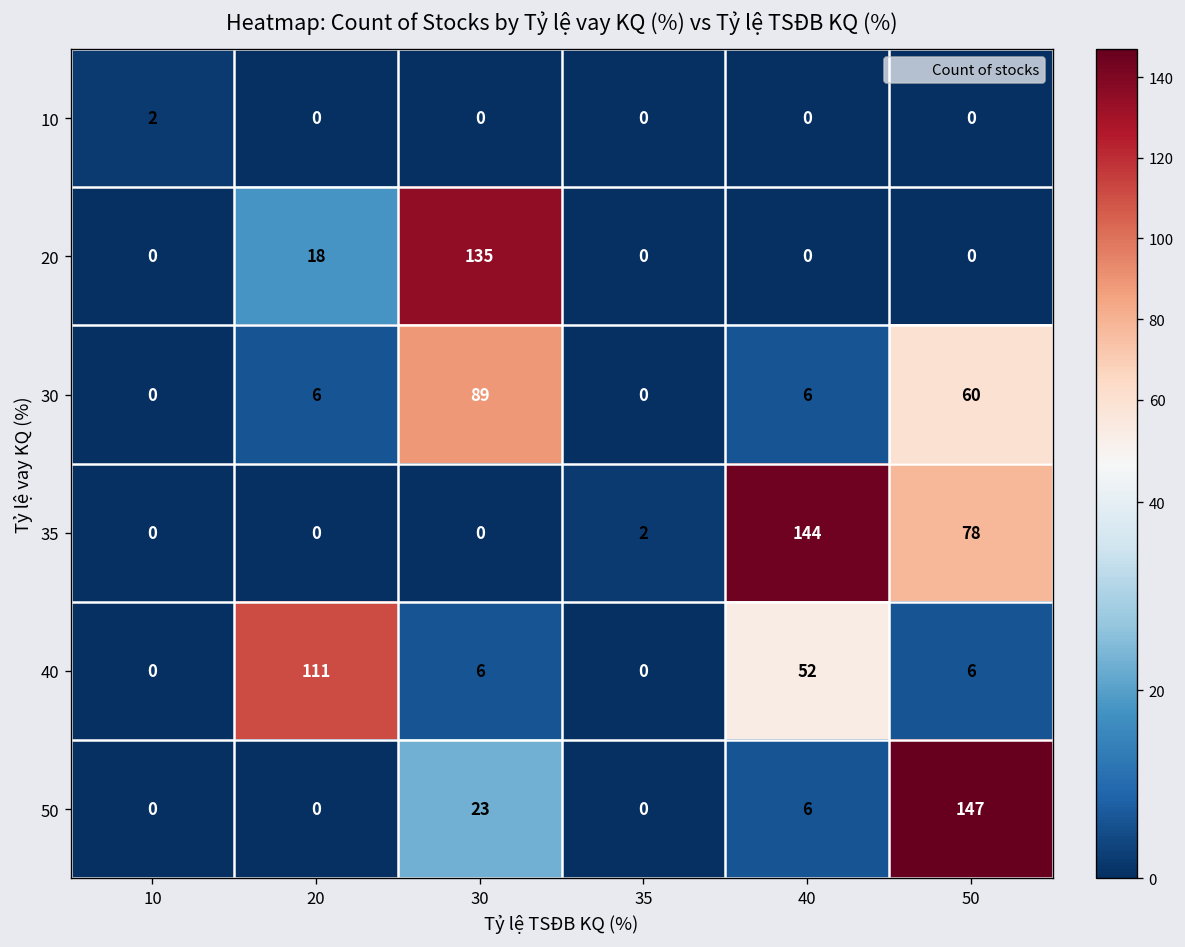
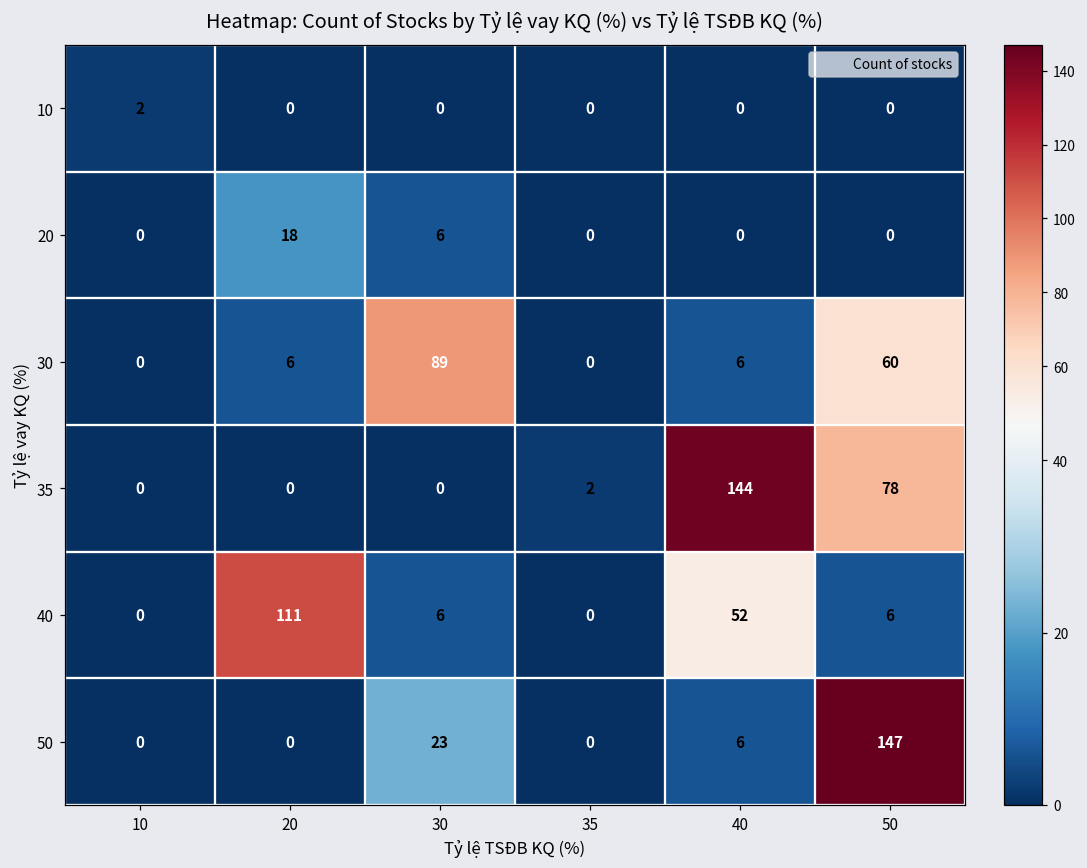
  {
    "10": {
      "10": 2,
      "20": 0,
      "30": 0,
      "35": 0,
      "40": 0,
      "50": 0
    },
    "20": {
      "10": 0,
      "20": 18,
-     "30": 135,
+     "30": 6,
      "35": 0,
      "40": 0,
      "50": 0
    },
    "30": {
      "10": 0,
      "20": 6,
      "30": 89,
      "35": 0,
      "40": 6,
      "50": 60
    },
    "35": {
      "10": 0,
      "20": 0,
      "30": 0,
      "35": 2,
      "40": 144,
      "50": 78
    },
    "40": {
      "10": 0,
      "20": 111,
      "30": 6,
      "35": 0,
      "40": 52,
      "50": 6
    },
    "50": {
      "10": 0,
      "20": 0,
      "30": 23,
      "35": 0,
      "40": 6,
      "50": 147
    }
  }
